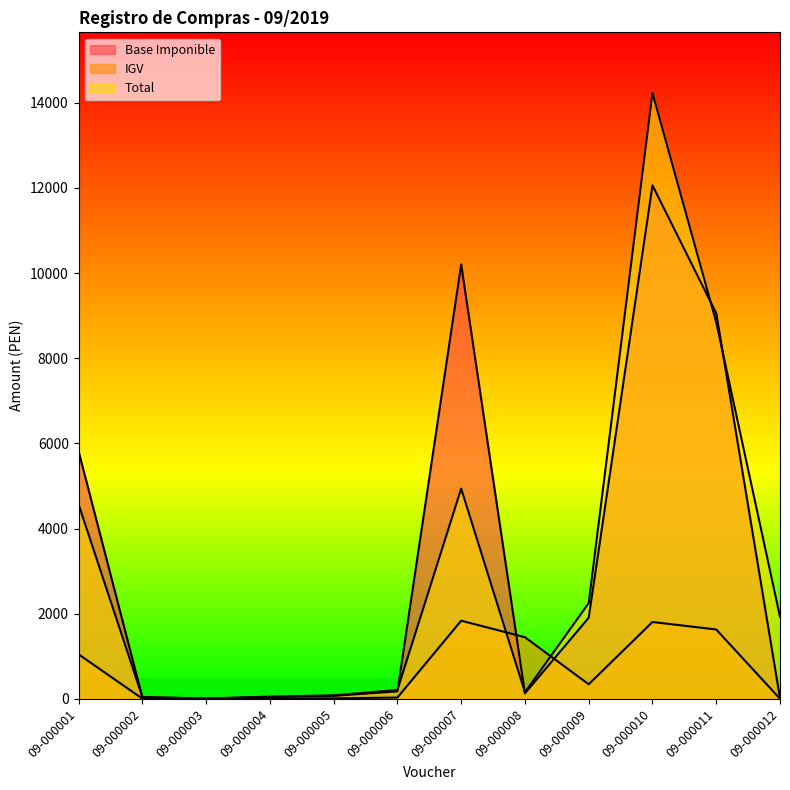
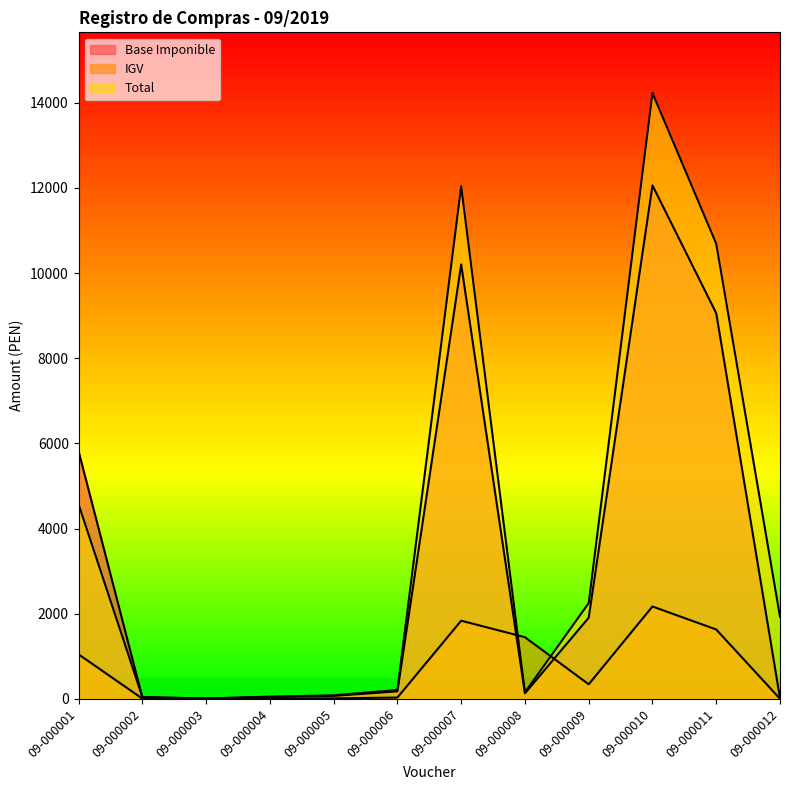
  {
    "Base Imponible": {
      "09-000001": 5800,
      "09-000007": 10200,
      "09-000009": 1900,
      "09-000010": 12100,
      "09-000011": 9100
    },
    "IGV": {
      "09-000001": 1000,
      "09-000006": 0,
      "09-000007": 1800,
      "09-000008": 1400,
      "09-000009": 300,
-     "09-000010": 1800,
+     "09-000010": 2200,
      "09-000011": 1600
    },
    "Total": {
      "09-000001": 4600,
-     "09-000007": 4900,
+     "09-000007": 12000,
      "09-000009": 2300,
      "09-000010": 14200,
-     "09-000011": 8800,
+     "09-000011": 10700,
      "09-000012": 1900
    }
  }
